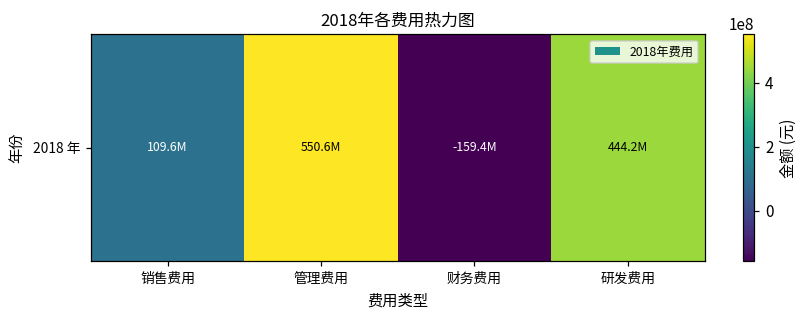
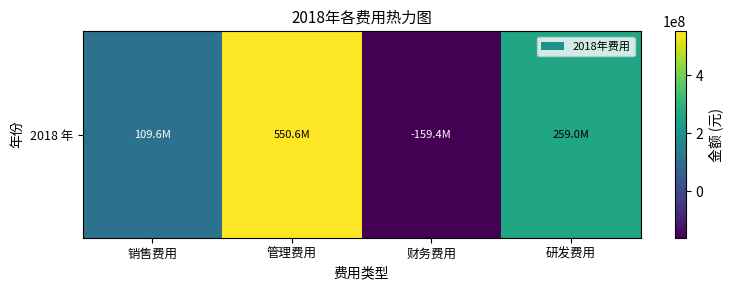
  {
    "2018 年": {
      "销售费用": "109.6M",
      "管理费用": "550.6M",
      "财务费用": "-159.4M",
-     "研发费用": "444.2M"
+     "研发费用": "259.0M"
    }
  }
